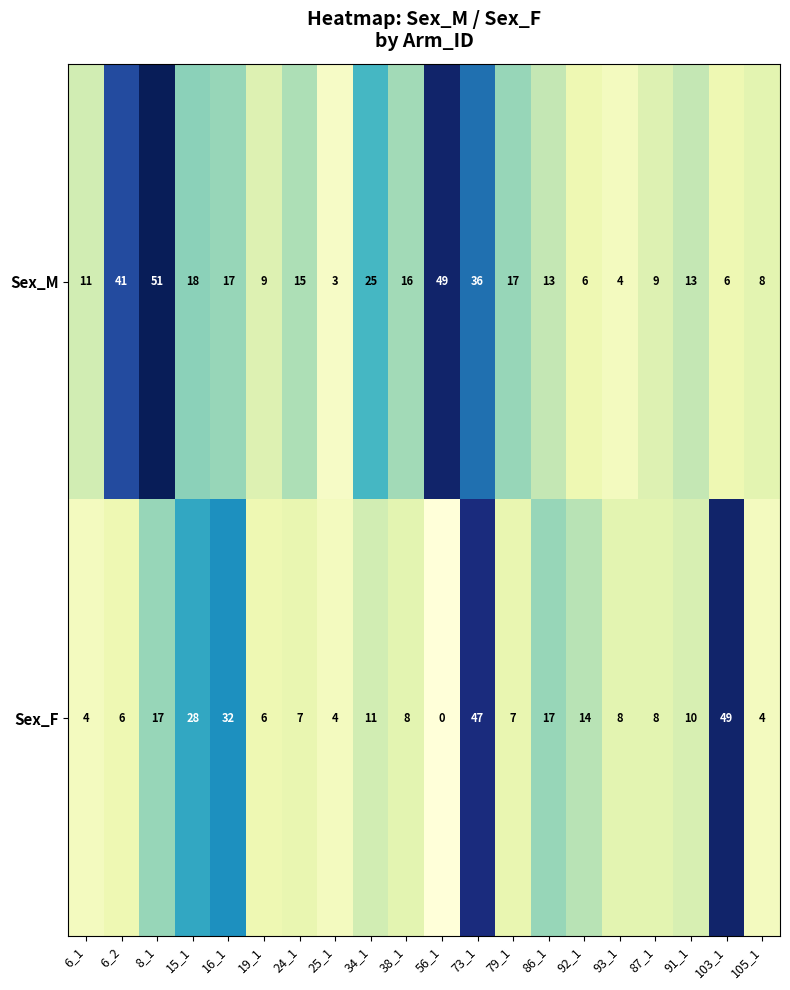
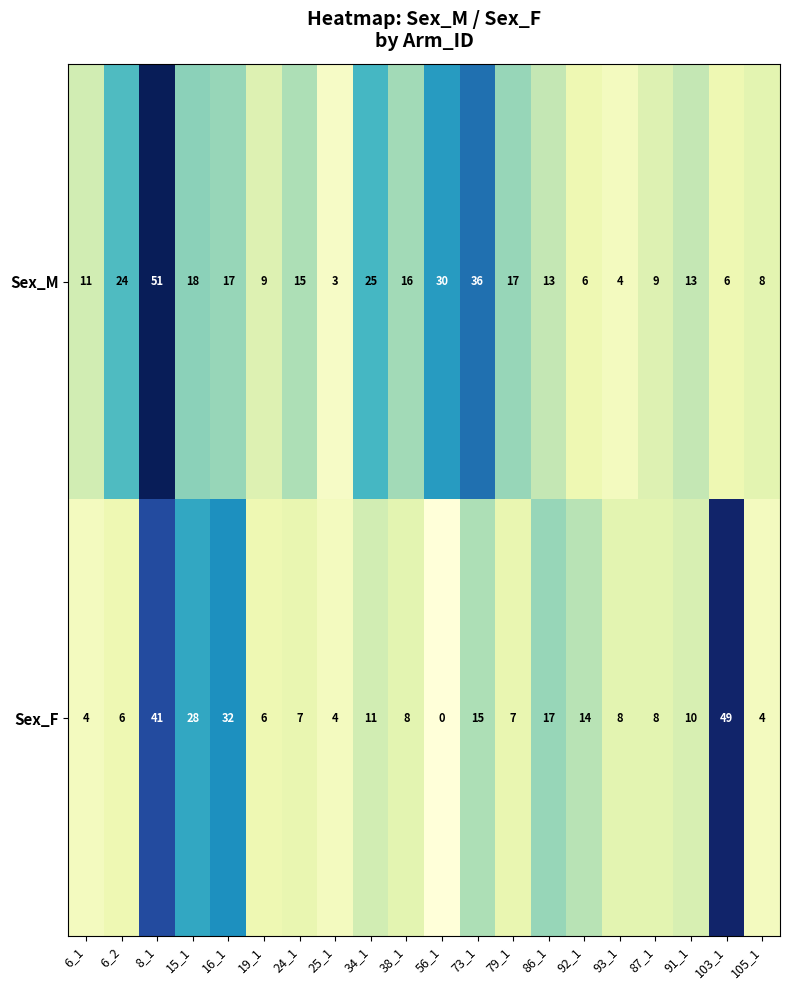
  {
    "Sex_M": {
      "6_1": 11,
-     "6_2": 41,
+     "6_2": 24,
      "8_1": 51,
      "15_1": 18,
      "16_1": 17,
      "19_1": 9,
      "24_1": 15,
      "25_1": 3,
      "34_1": 25,
      "38_1": 16,
-     "56_1": 49,
+     "56_1": 30,
      "73_1": 36,
      "79_1": 17,
      "86_1": 13,
      "92_1": 6,
      "93_1": 4,
      "87_1": 9,
      "91_1": 13,
      "103_1": 6,
      "105_1": 8
    },
    "Sex_F": {
      "6_1": 4,
      "6_2": 6,
-     "8_1": 17,
+     "8_1": 41,
      "15_1": 28,
      "16_1": 32,
      "19_1": 6,
      "24_1": 7,
      "25_1": 4,
      "34_1": 11,
      "38_1": 8,
      "56_1": 0,
-     "73_1": 47,
+     "73_1": 15,
      "79_1": 7,
      "86_1": 17,
      "92_1": 14,
      "93_1": 8,
      "87_1": 8,
      "91_1": 10,
      "103_1": 49,
      "105_1": 4
    }
  }
